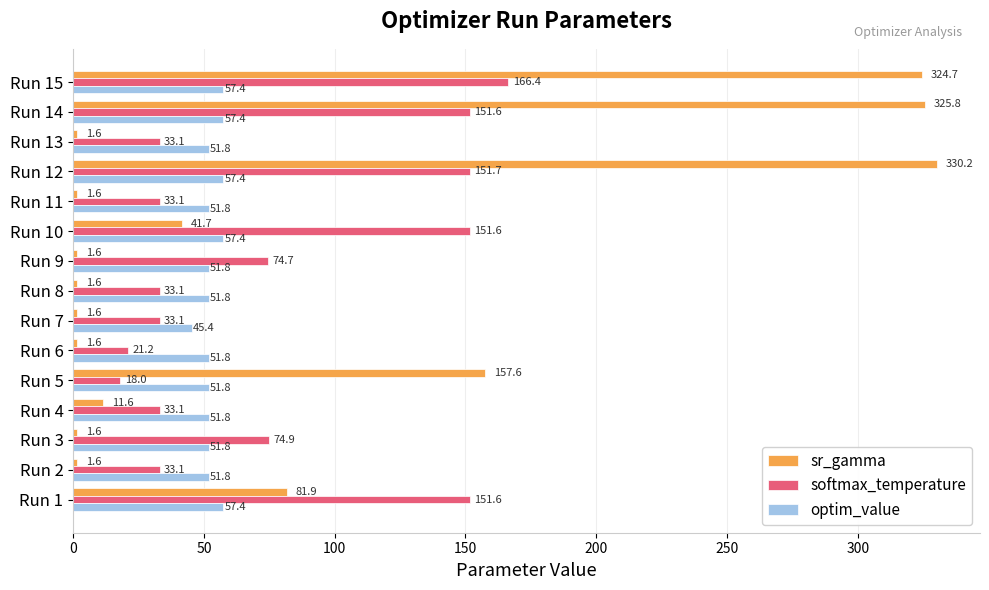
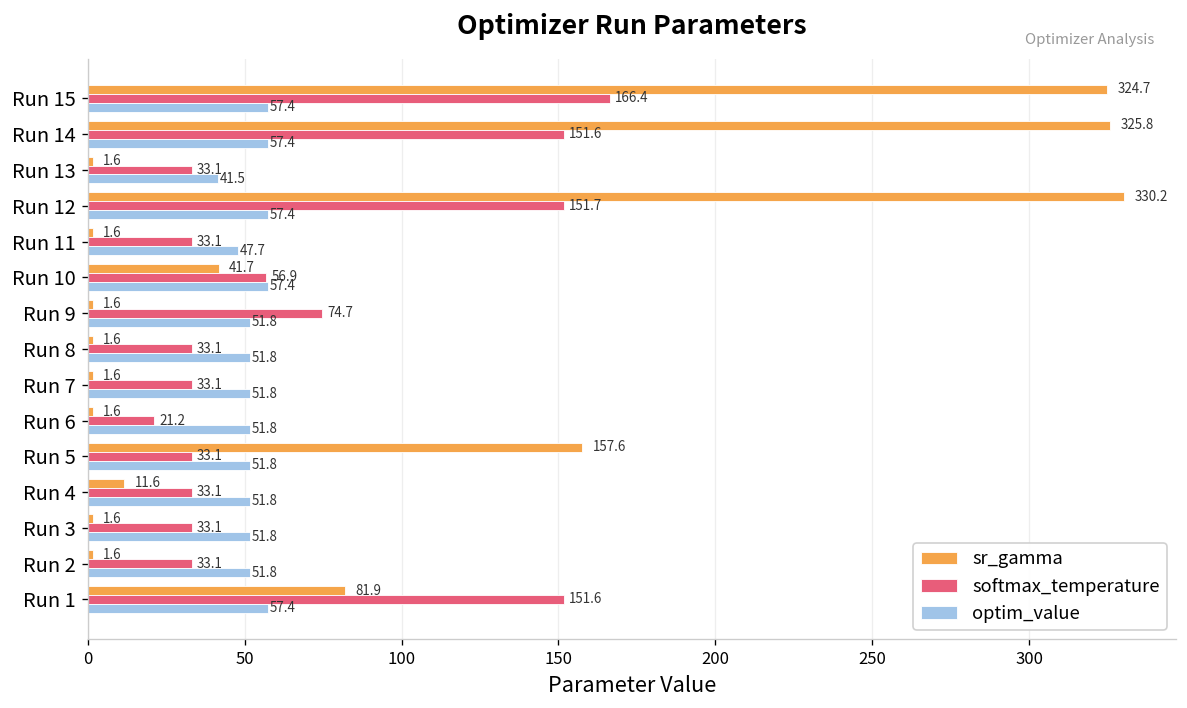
  {
    "sr_gamma": {
      "Run 15": 324.7,
      "Run 14": 325.8,
      "Run 13": 1.6,
      "Run 12": 330.2,
      "Run 11": 1.6,
      "Run 10": 41.7,
      "Run 9": 1.6,
      "Run 8": 1.6,
      "Run 7": 1.6,
      "Run 6": 1.6,
      "Run 5": 157.6,
      "Run 4": 11.6,
      "Run 3": 1.6,
      "Run 2": 1.6,
      "Run 1": 81.9
    },
    "softmax_temperature": {
      "Run 15": 166.4,
      "Run 14": 151.6,
      "Run 13": 33.1,
      "Run 12": 151.7,
      "Run 11": 33.1,
-     "Run 10": 151.6,
+     "Run 10": 56.9,
      "Run 9": 74.7,
      "Run 8": 33.1,
      "Run 7": 33.1,
      "Run 6": 21.2,
-     "Run 5": 18.0,
+     "Run 5": 33.1,
      "Run 4": 33.1,
-     "Run 3": 74.9,
+     "Run 3": 33.1,
      "Run 2": 33.1,
      "Run 1": 151.6
    },
    "optim_value": {
      "Run 15": 57.4,
      "Run 14": 57.4,
-     "Run 13": 51.8,
+     "Run 13": 41.5,
      "Run 12": 57.4,
-     "Run 11": 51.8,
+     "Run 11": 47.7,
      "Run 9": 51.8,
      "Run 8": 51.8,
-     "Run 7": 45.4,
+     "Run 7": 51.8,
      "Run 6": 51.8,
      "Run 5": 51.8,
      "Run 4": 51.8,
      "Run 3": 51.8,
      "Run 2": 51.8,
      "Run 1": 57.4
    }
  }
